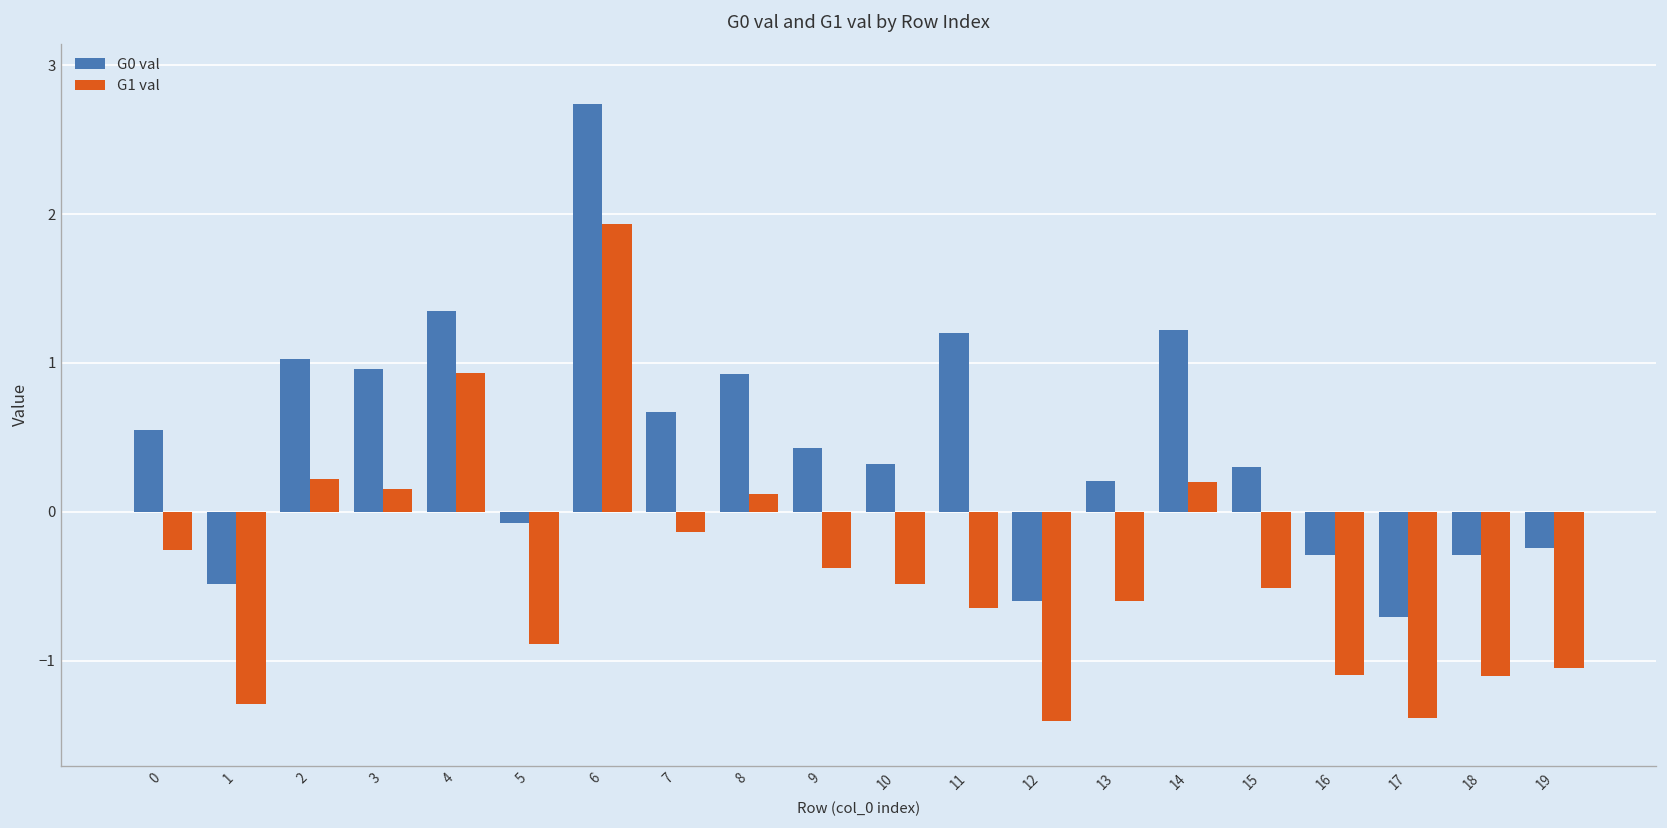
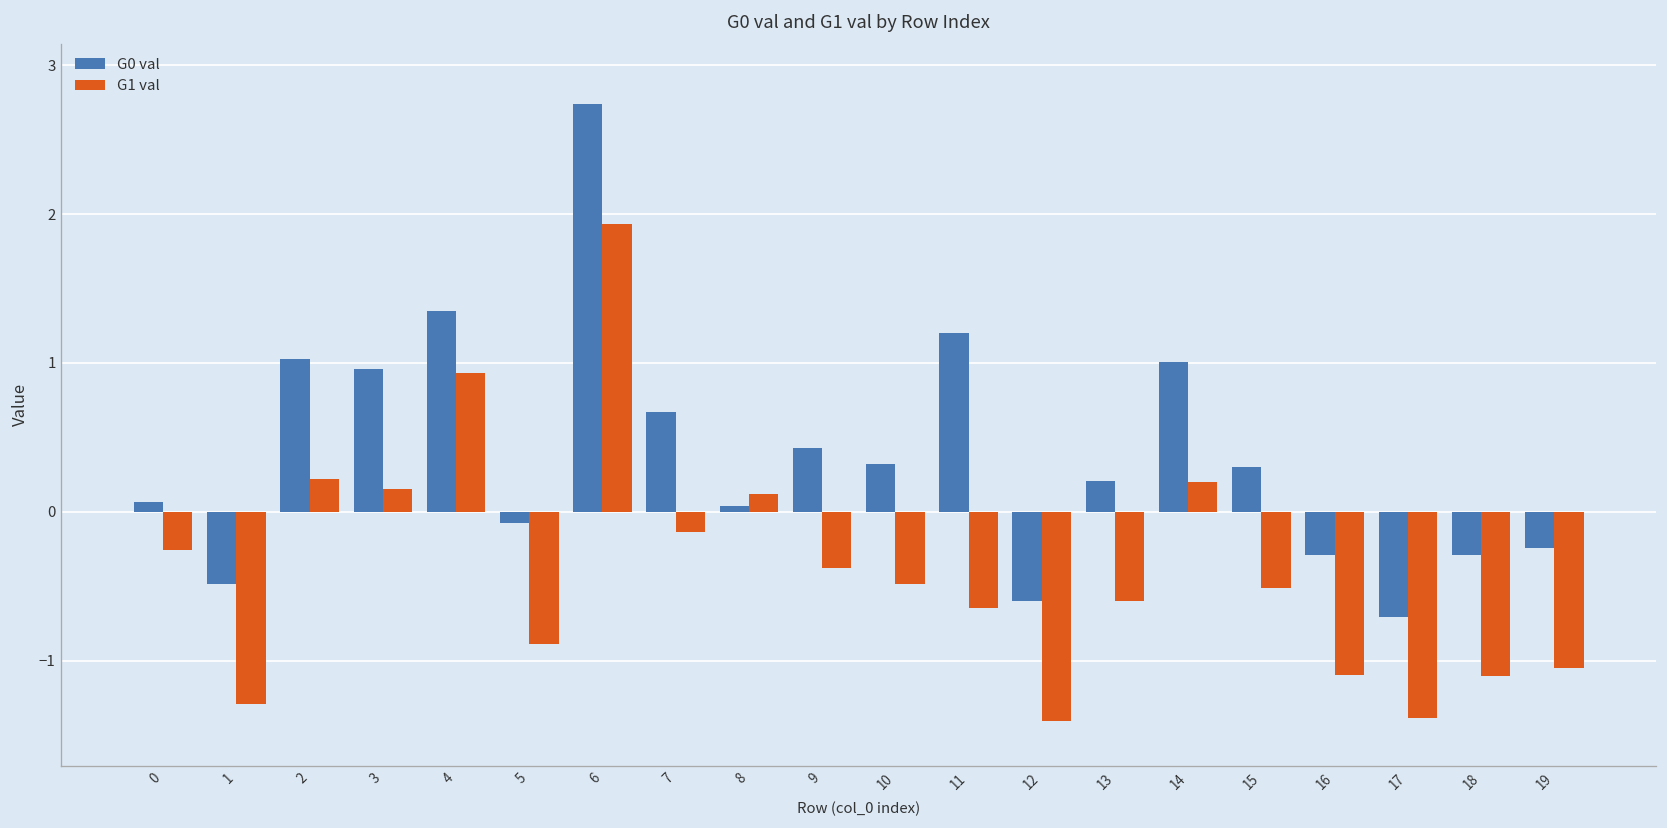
  {
    "G0 val": {
-     "0": 0.55,
+     "0": 0.06,
      "1": -0.49,
      "2": 1.03,
      "3": 0.96,
      "4": 1.35,
      "5": -0.08,
      "6": 2.74,
      "7": 0.67,
-     "8": 0.92,
+     "8": 0.04,
      "9": 0.43,
      "10": 0.32,
      "11": 1.20,
      "12": -0.60,
      "13": 0.21,
-     "14": 1.22,
+     "14": 1.01,
      "15": 0.30,
      "16": -0.29,
      "17": -0.71,
      "18": -0.29,
      "19": -0.24
    },
    "G1 val": {
      "0": -0.26,
      "1": -1.29,
      "2": 0.22,
      "3": 0.15,
      "4": 0.93,
      "5": -0.89,
      "6": 1.93,
      "7": -0.14,
      "8": 0.12,
      "9": -0.38,
      "10": -0.49,
      "11": -0.65,
      "12": -1.41,
      "13": -0.60,
      "14": 0.20,
      "15": -0.51,
      "16": -1.10,
      "17": -1.38,
      "18": -1.10,
      "19": -1.05
    }
  }
